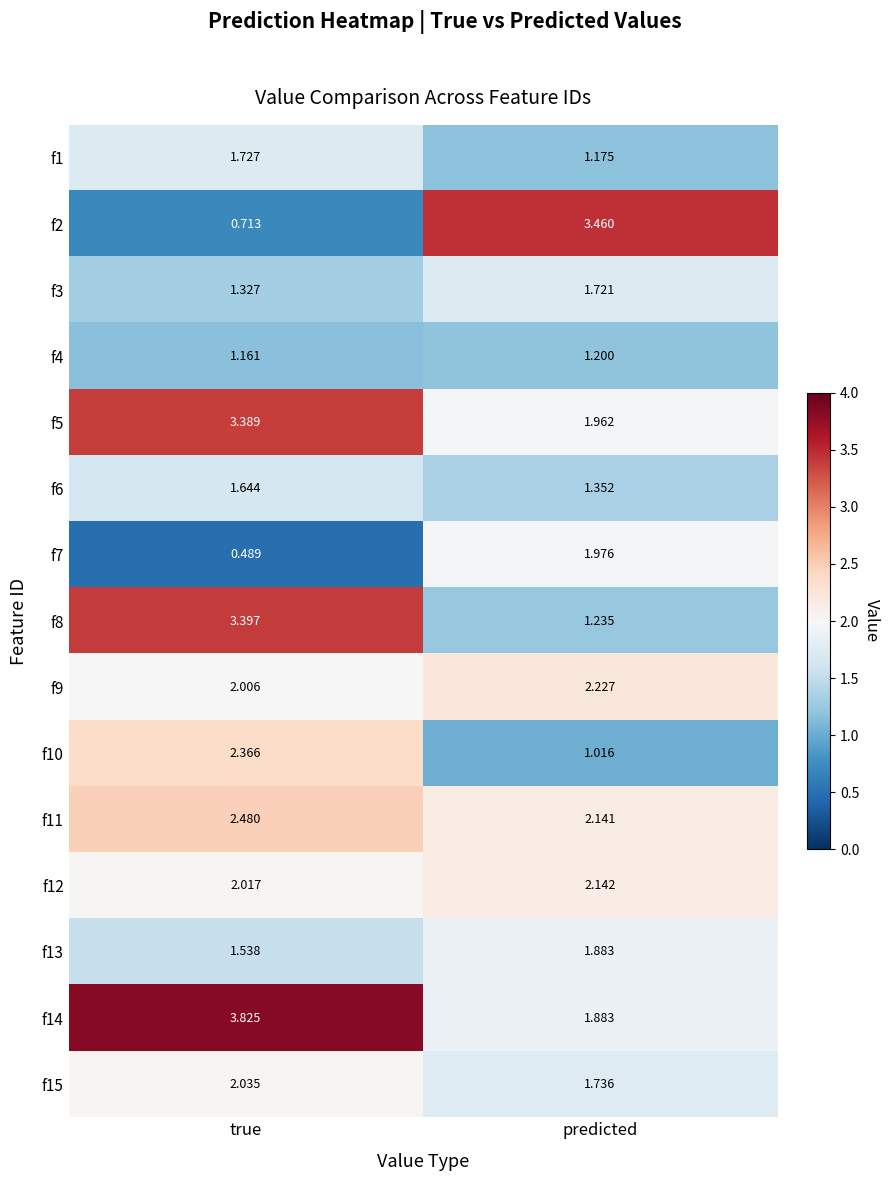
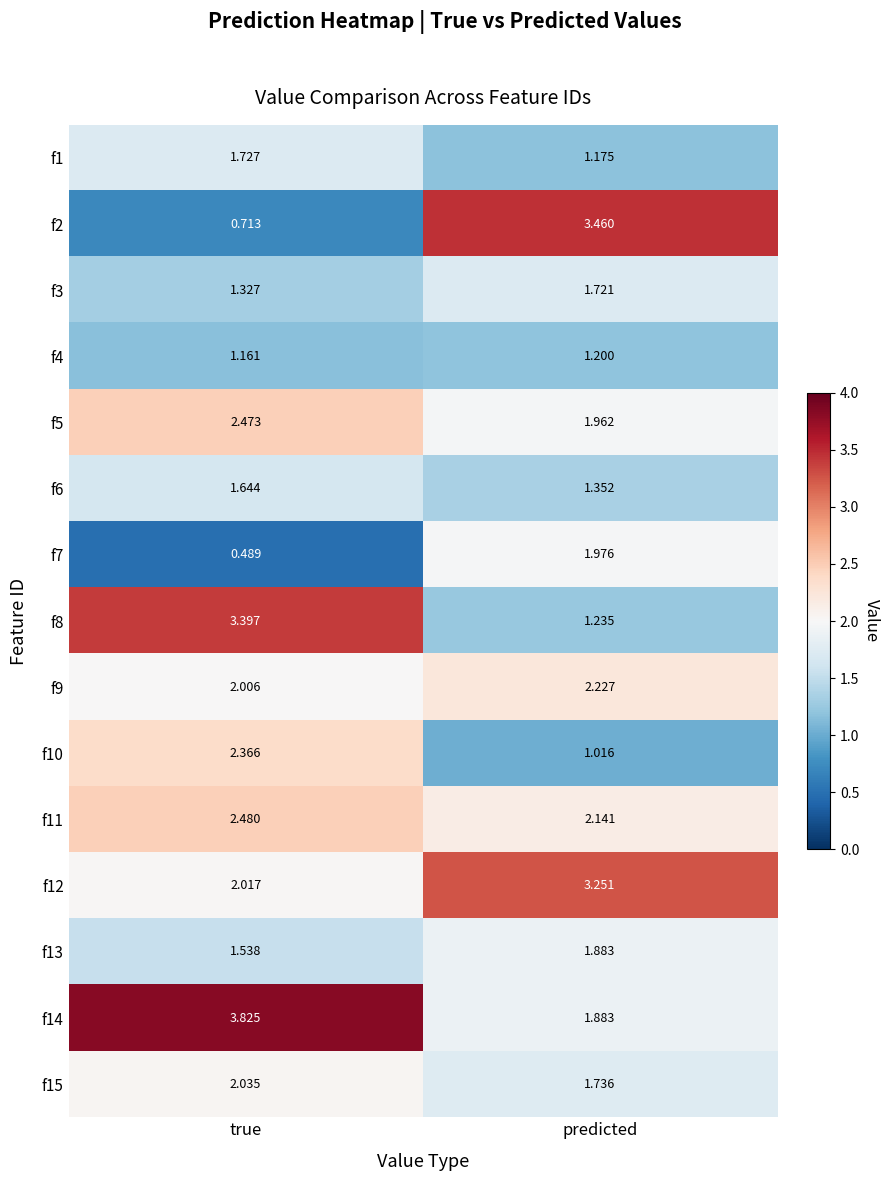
  {
    "f1": {
      "true": 1.727,
      "predicted": 1.175
    },
    "f2": {
      "true": 0.713,
      "predicted": 3.460
    },
    "f3": {
      "true": 1.327,
      "predicted": 1.721
    },
    "f4": {
      "true": 1.161,
      "predicted": 1.200
    },
    "f5": {
-     "true": 3.389,
+     "true": 2.473,
      "predicted": 1.962
    },
    "f6": {
      "true": 1.644,
      "predicted": 1.352
    },
    "f7": {
      "true": 0.489,
      "predicted": 1.976
    },
    "f8": {
      "true": 3.397,
      "predicted": 1.235
    },
    "f9": {
      "true": 2.006,
      "predicted": 2.227
    },
    "f10": {
      "true": 2.366,
      "predicted": 1.016
    },
    "f11": {
      "true": 2.480,
      "predicted": 2.141
    },
    "f12": {
      "true": 2.017,
-     "predicted": 2.142
+     "predicted": 3.251
    },
    "f13": {
      "true": 1.538,
      "predicted": 1.883
    },
    "f14": {
      "true": 3.825,
      "predicted": 1.883
    },
    "f15": {
      "true": 2.035,
      "predicted": 1.736
    }
  }
